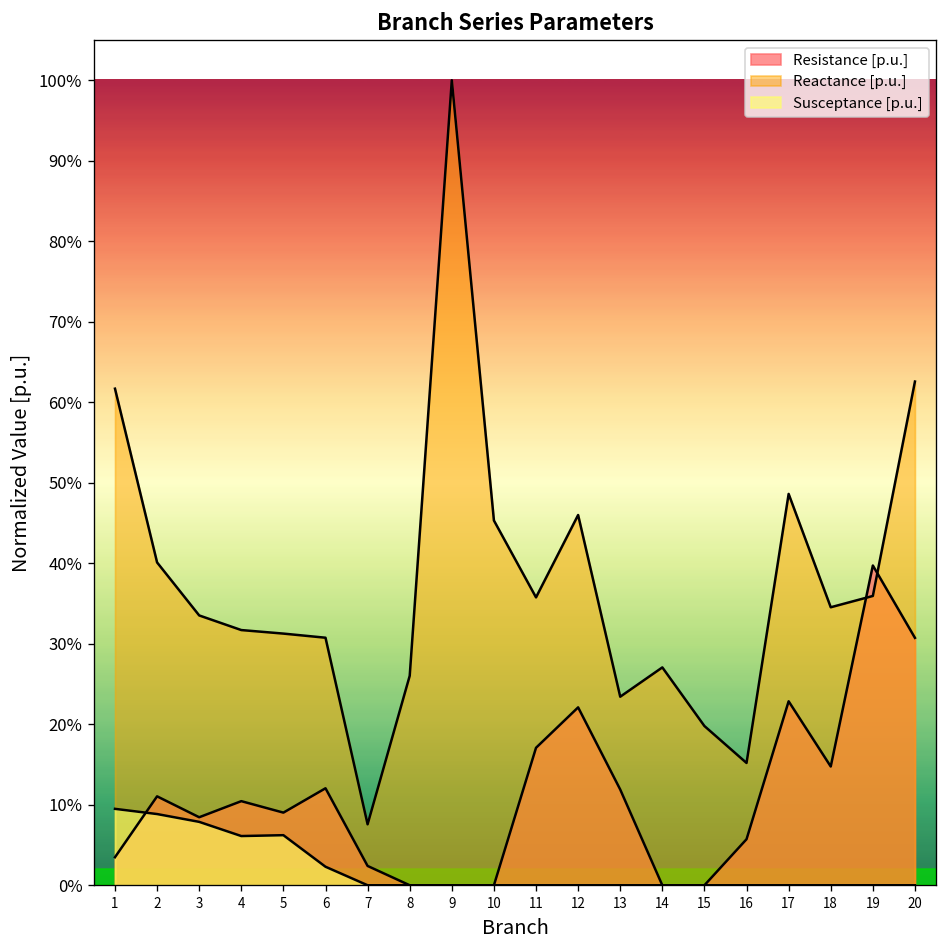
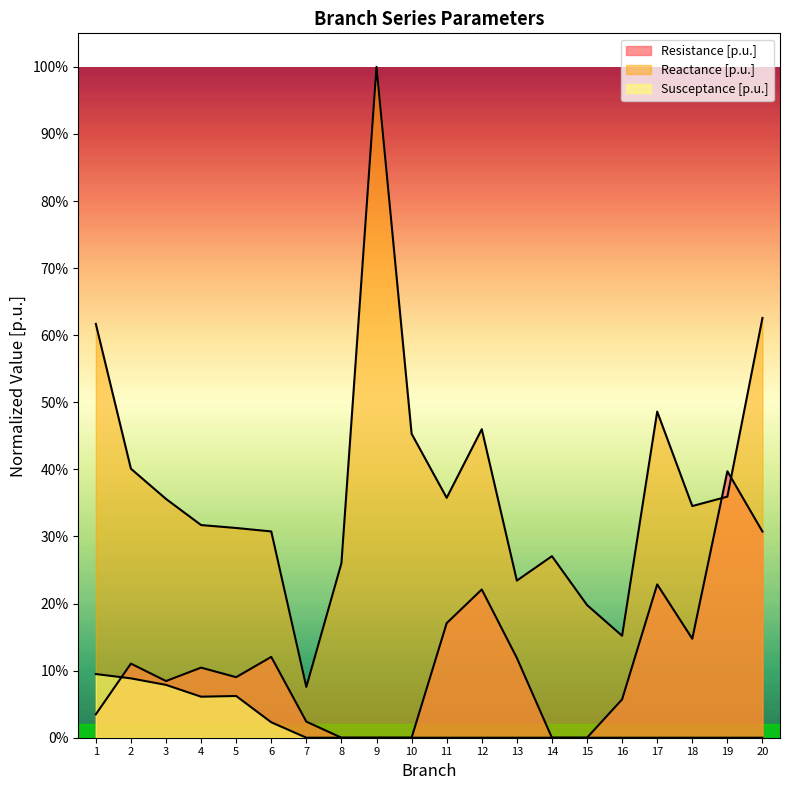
  {
    "Resistance [p.u.]": {
      "1": "3%",
      "2": "11%",
      "3": "8%",
      "4": "10%",
      "5": "9%",
      "6": "12%",
      "7": "2%",
      "11": "17%",
      "12": "22%",
      "13": "12%",
      "16": "6%",
      "17": "23%",
      "18": "15%",
      "19": "40%",
      "20": "31%"
    },
    "Reactance [p.u.]": {
      "1": "62%",
      "2": "40%",
-     "3": "34%",
+     "3": "36%",
      "4": "32%",
      "5": "31%",
      "6": "31%",
      "7": "8%",
      "8": "26%",
      "9": "100%",
      "10": "45%",
      "11": "36%",
      "12": "46%",
      "13": "23%",
      "14": "27%",
      "15": "20%",
      "16": "15%",
      "17": "49%",
      "18": "35%",
      "19": "36%",
      "20": "63%"
    },
    "Susceptance [p.u.]": {
      "1": "9%",
      "2": "9%",
      "3": "8%",
      "4": "6%",
      "5": "6%",
      "6": "2%"
    }
  }
